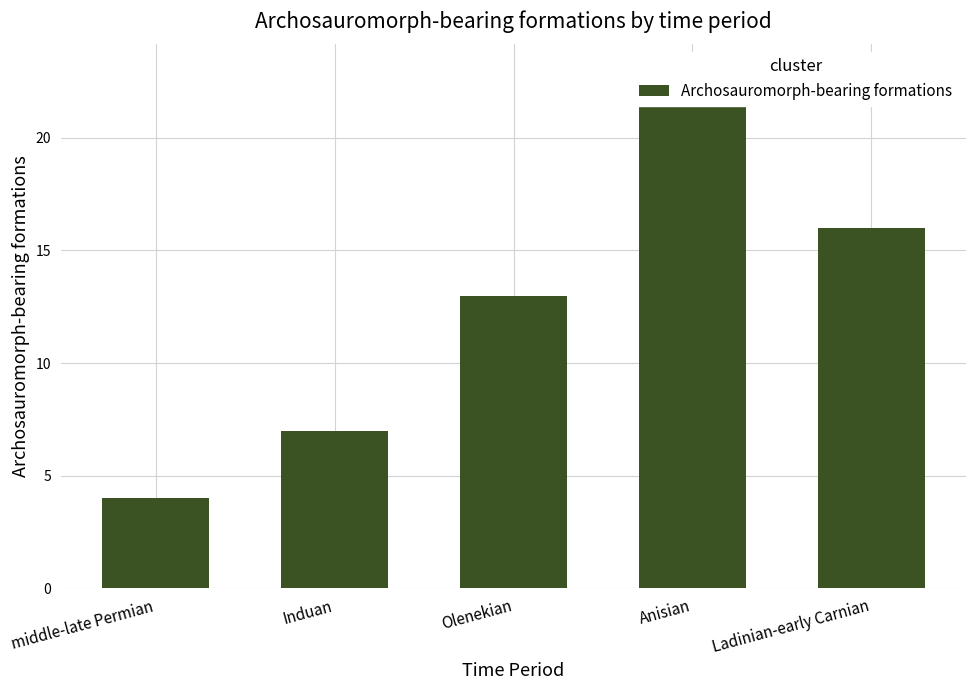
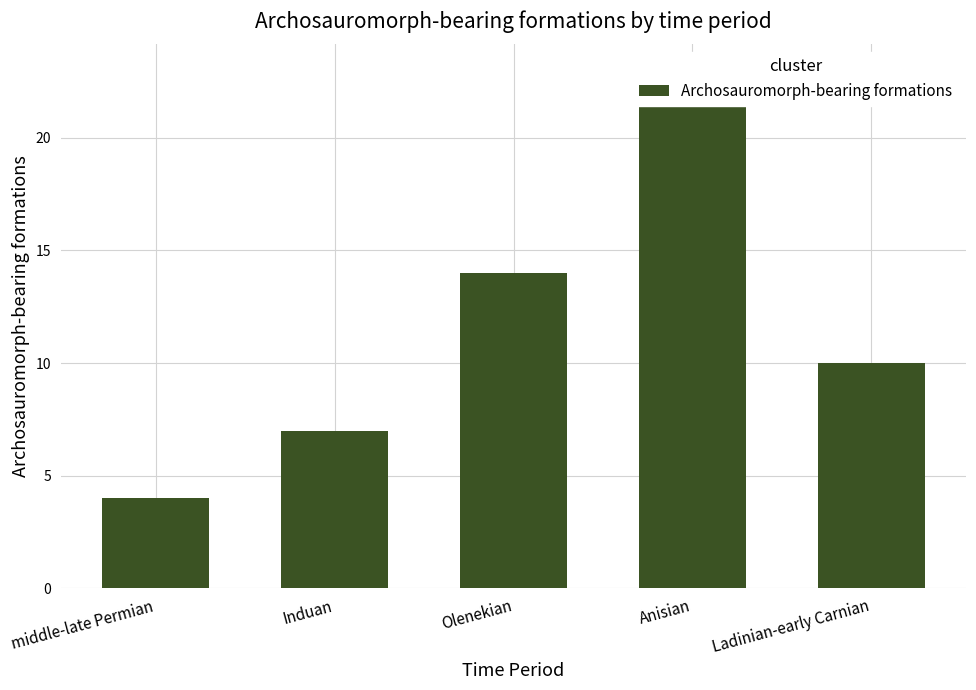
  {
    "middle-late Permian": 4,
    "Induan": 7,
-   "Olenekian": 13,
-   "Ladinian-early Carnian": 16
+   "Olenekian": 14,
+   "Ladinian-early Carnian": 10
  }
